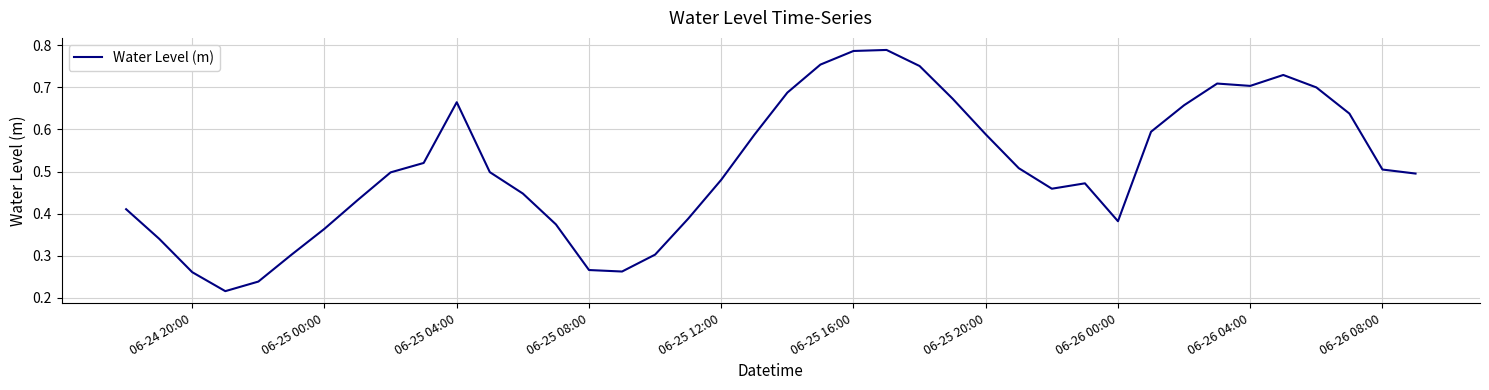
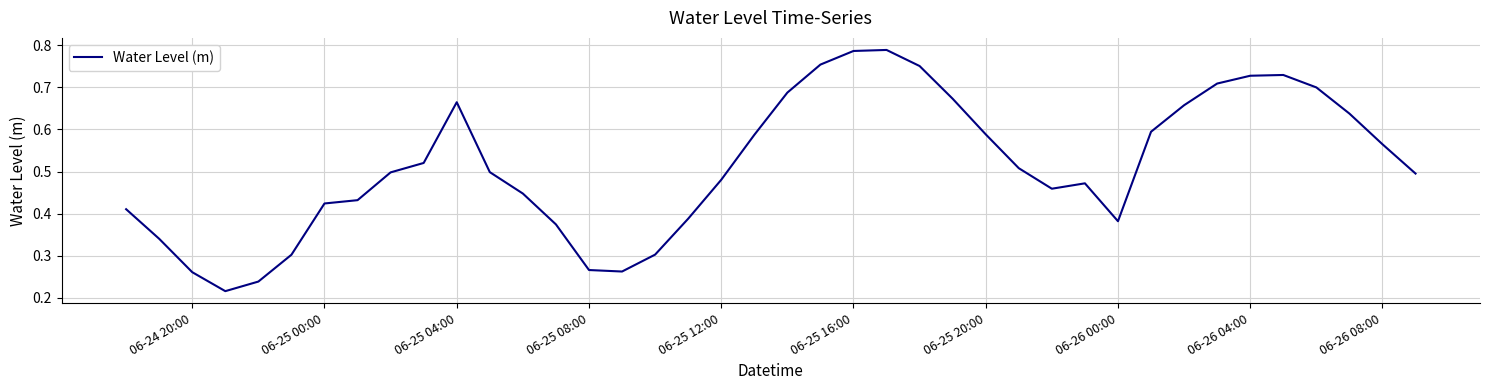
  {
    "06-24 20:00": 0.26,
-   "06-25 00:00": 0.36,
+   "06-25 00:00": 0.42,
    "06-25 04:00": 0.66,
    "06-25 08:00": 0.27,
    "06-25 12:00": 0.48,
    "06-25 16:00": 0.79,
    "06-25 20:00": 0.59,
    "06-26 00:00": 0.38,
-   "06-26 04:00": 0.70,
-   "06-26 08:00": 0.50
+   "06-26 04:00": 0.73,
+   "06-26 08:00": 0.56
  }
